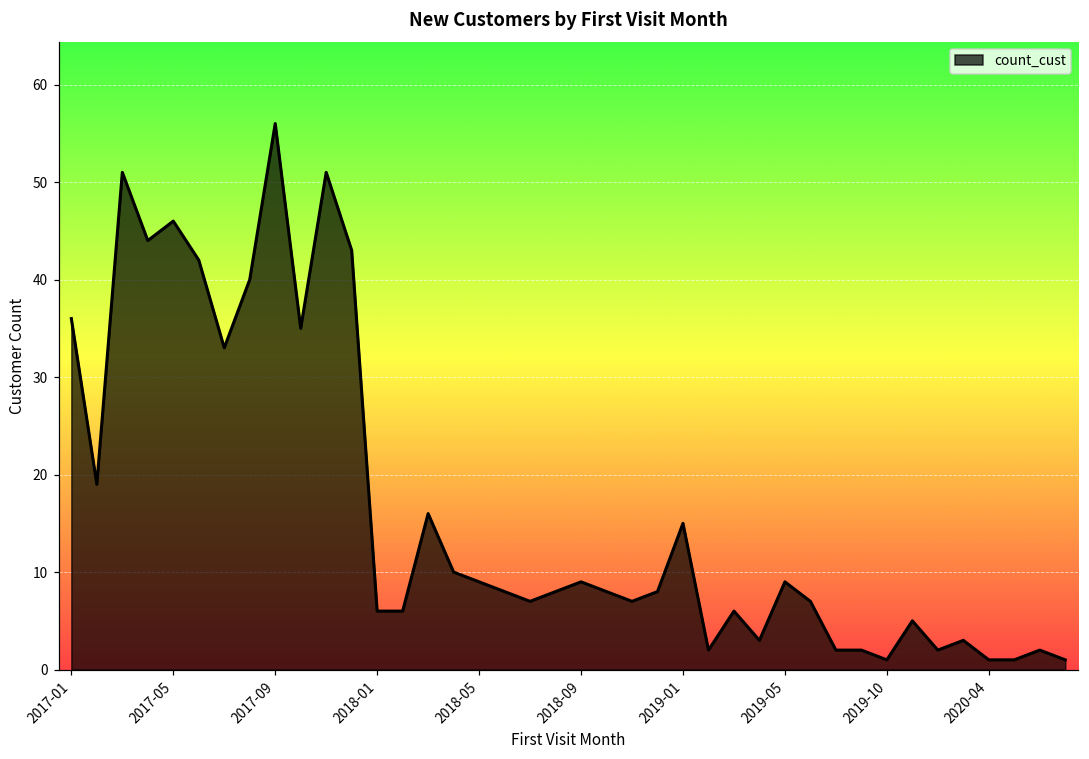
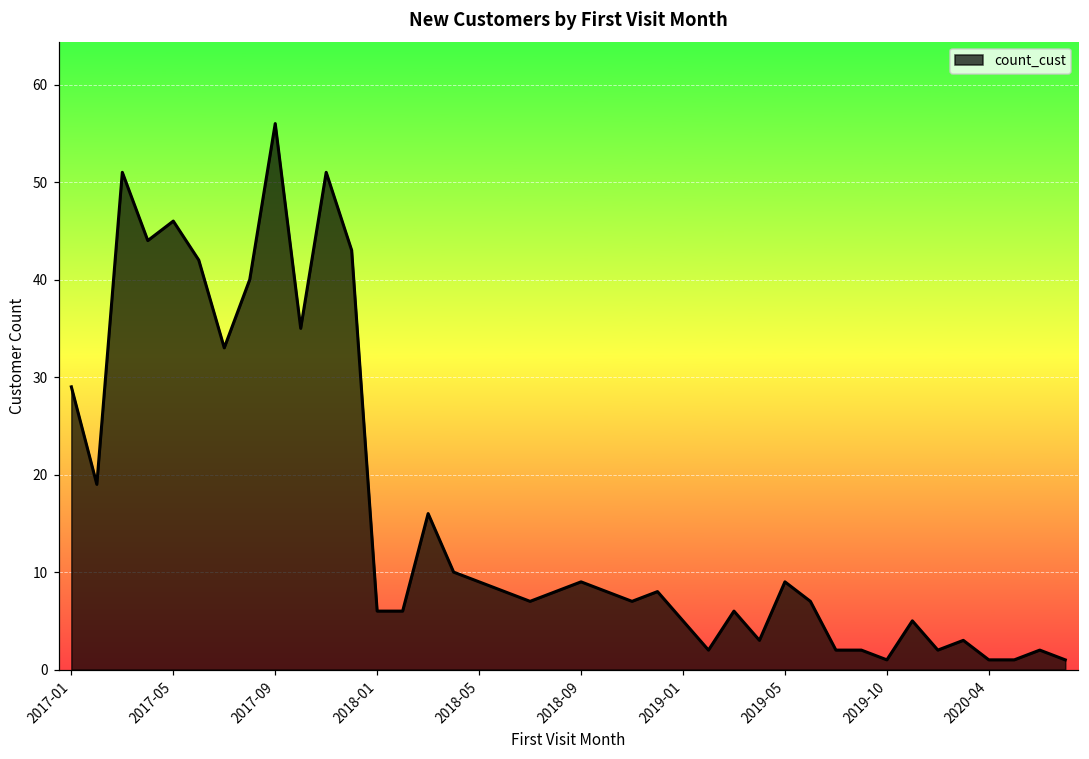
  {
-   "2017-01": 36,
+   "2017-01": 29,
    "2017-05": 46,
    "2017-09": 56,
    "2018-01": 6,
    "2018-05": 9,
    "2018-09": 9,
-   "2019-01": 15,
+   "2019-01": 5,
    "2019-05": 9,
    "2019-10": 1,
    "2020-04": 1
  }
